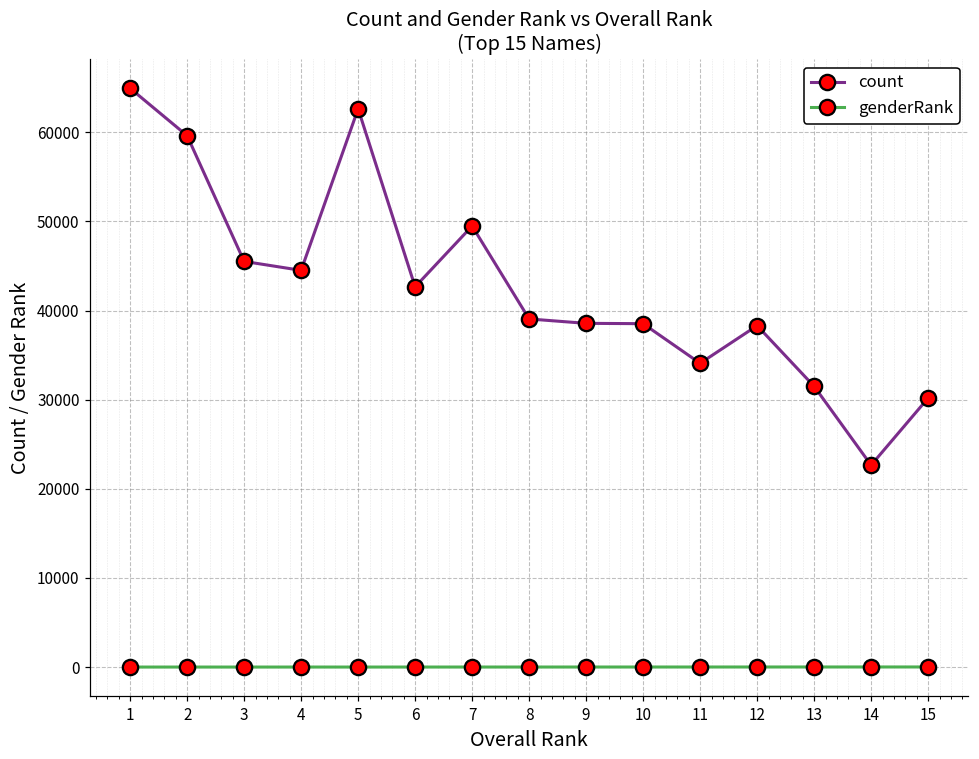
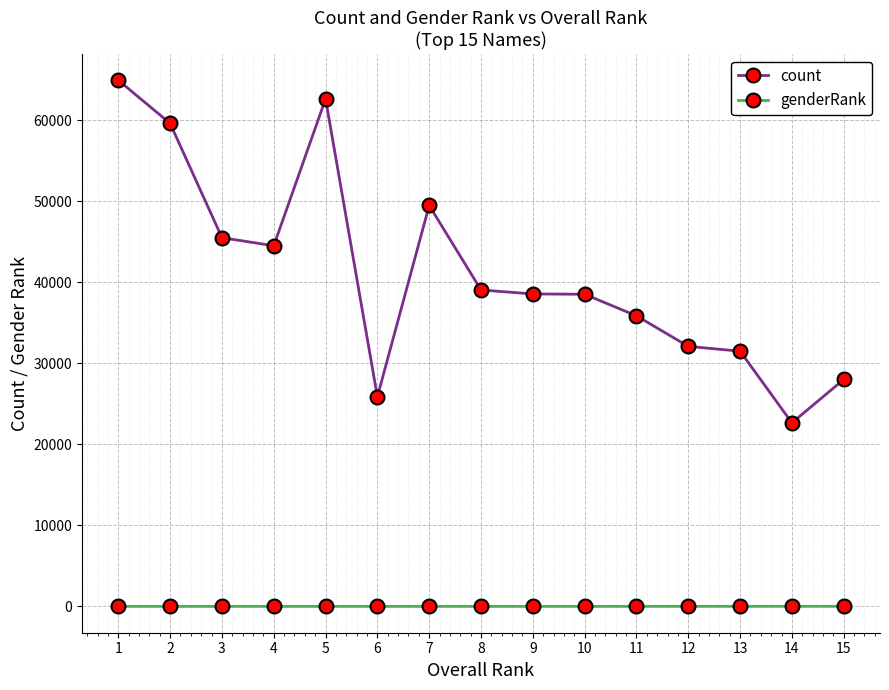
  {
    "count": {
      "1": 65000,
      "2": 60000,
      "3": 46000,
      "4": 45000,
      "5": 63000,
-     "6": 43000,
+     "6": 26000,
      "7": 49000,
      "8": 39000,
      "9": 39000,
      "10": 39000,
-     "11": 34000,
-     "12": 38000,
+     "11": 36000,
+     "12": 32000,
      "13": 31000,
      "14": 23000,
-     "15": 30000
+     "15": 28000
    },
    "genderRank": {
      "1": 0,
      "2": 0,
      "3": 0,
      "4": 0,
      "5": 0,
      "6": 0,
      "7": 0,
      "8": 0,
      "9": 0,
      "10": 0,
      "11": 0,
      "12": 0,
      "13": 0,
      "14": 0,
      "15": 0
    }
  }
